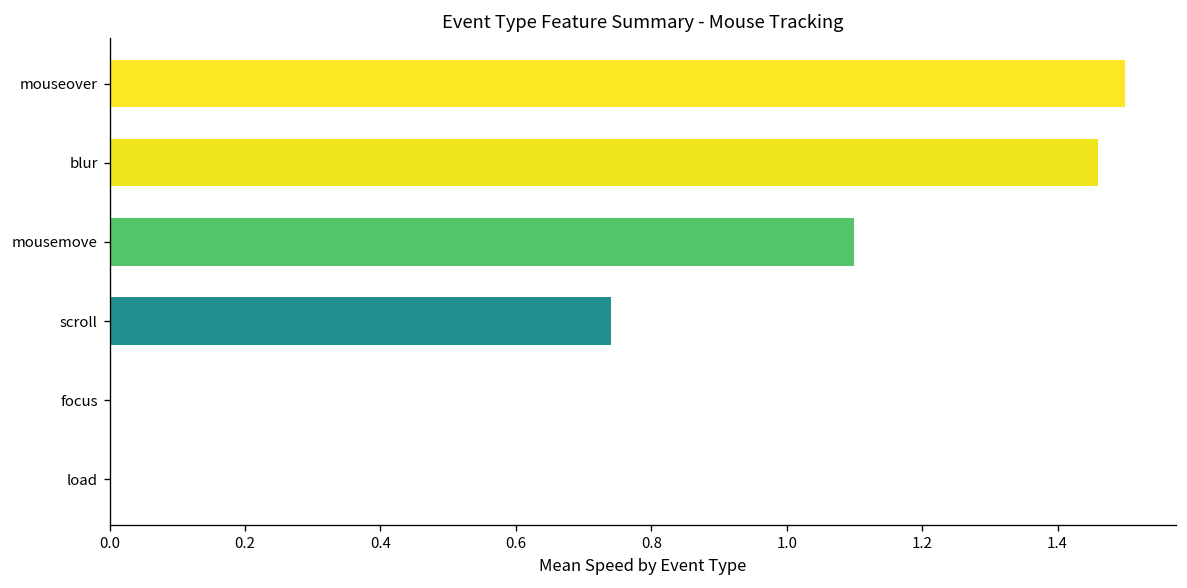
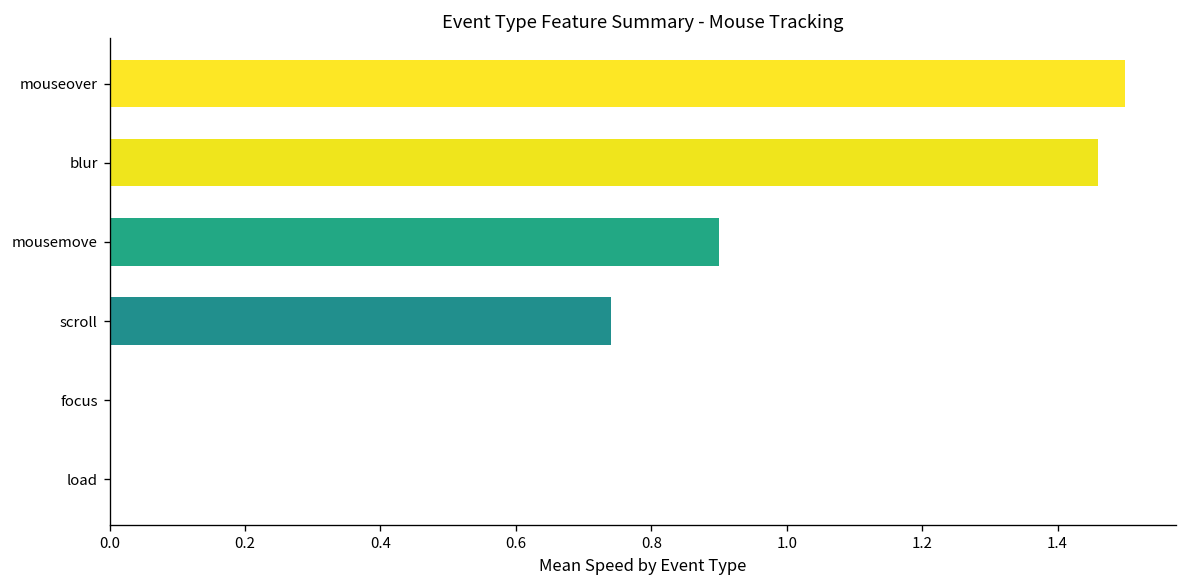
  {
    "mouseover": 1.5,
    "blur": 1.46,
-   "mousemove": 1.1,
+   "mousemove": 0.9,
    "scroll": 0.74,
    "focus": 0.0,
    "load": 0.0
  }
